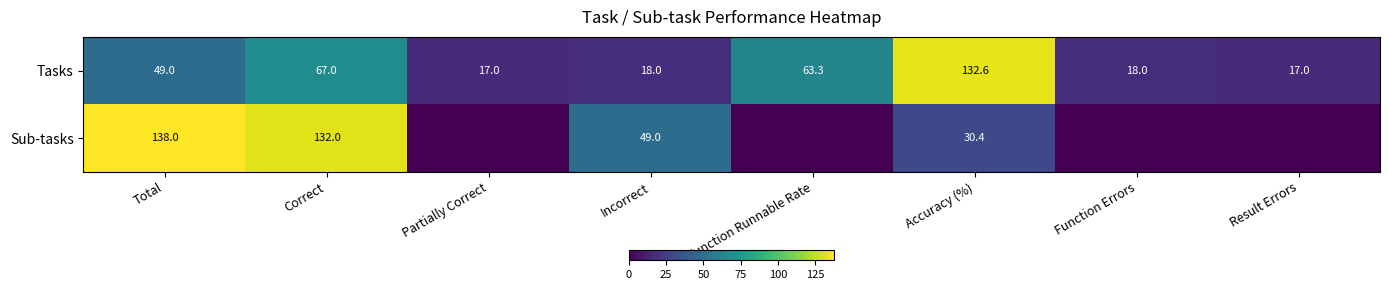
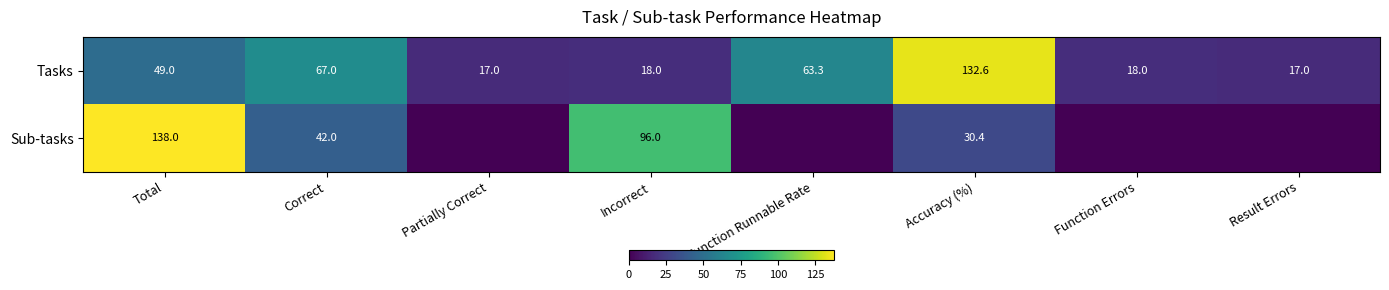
  {
    "Tasks": {
      "Total": 49.0,
      "Correct": 67.0,
      "Partially Correct": 17.0,
      "Incorrect": 18.0,
      "Function Runnable Rate": 63.3,
      "Accuracy (%)": 132.6,
      "Function Errors": 18.0,
      "Result Errors": 17.0
    },
    "Sub-tasks": {
      "Total": 138.0,
-     "Correct": 132.0,
-     "Incorrect": 49.0,
+     "Correct": 42.0,
+     "Incorrect": 96.0,
      "Accuracy (%)": 30.4
    }
  }
